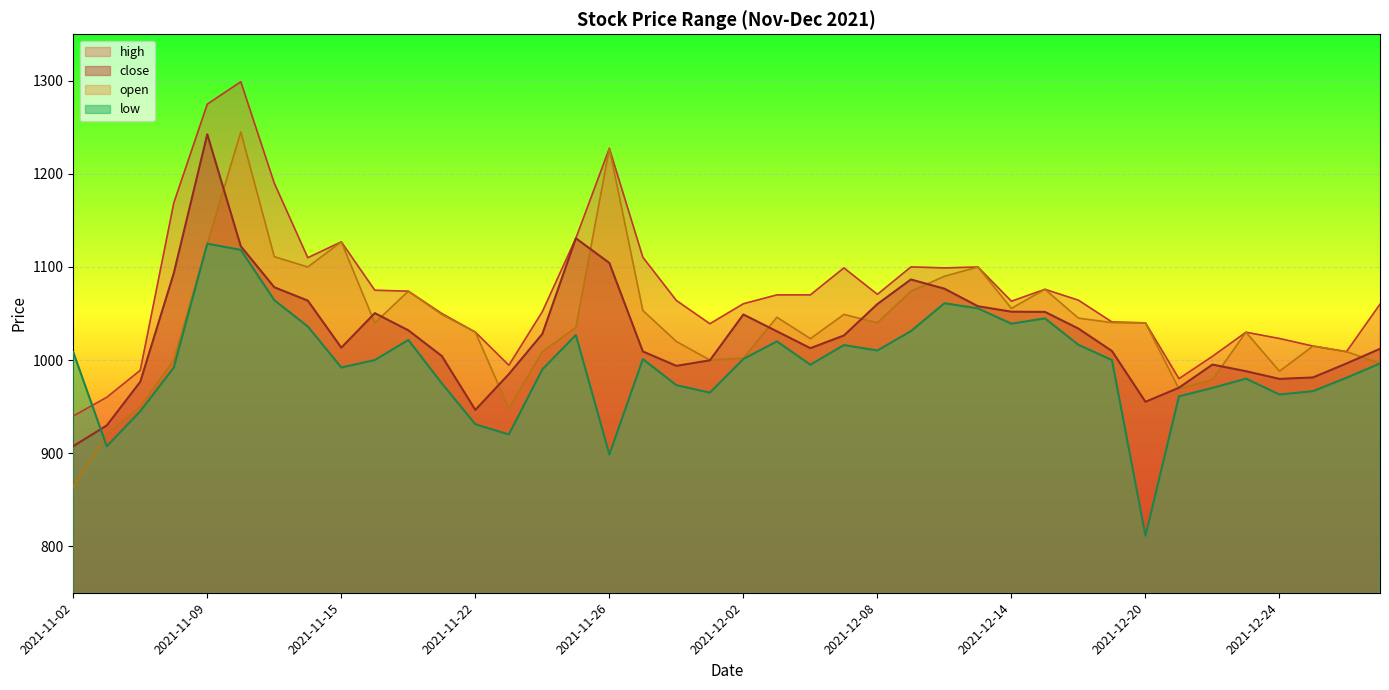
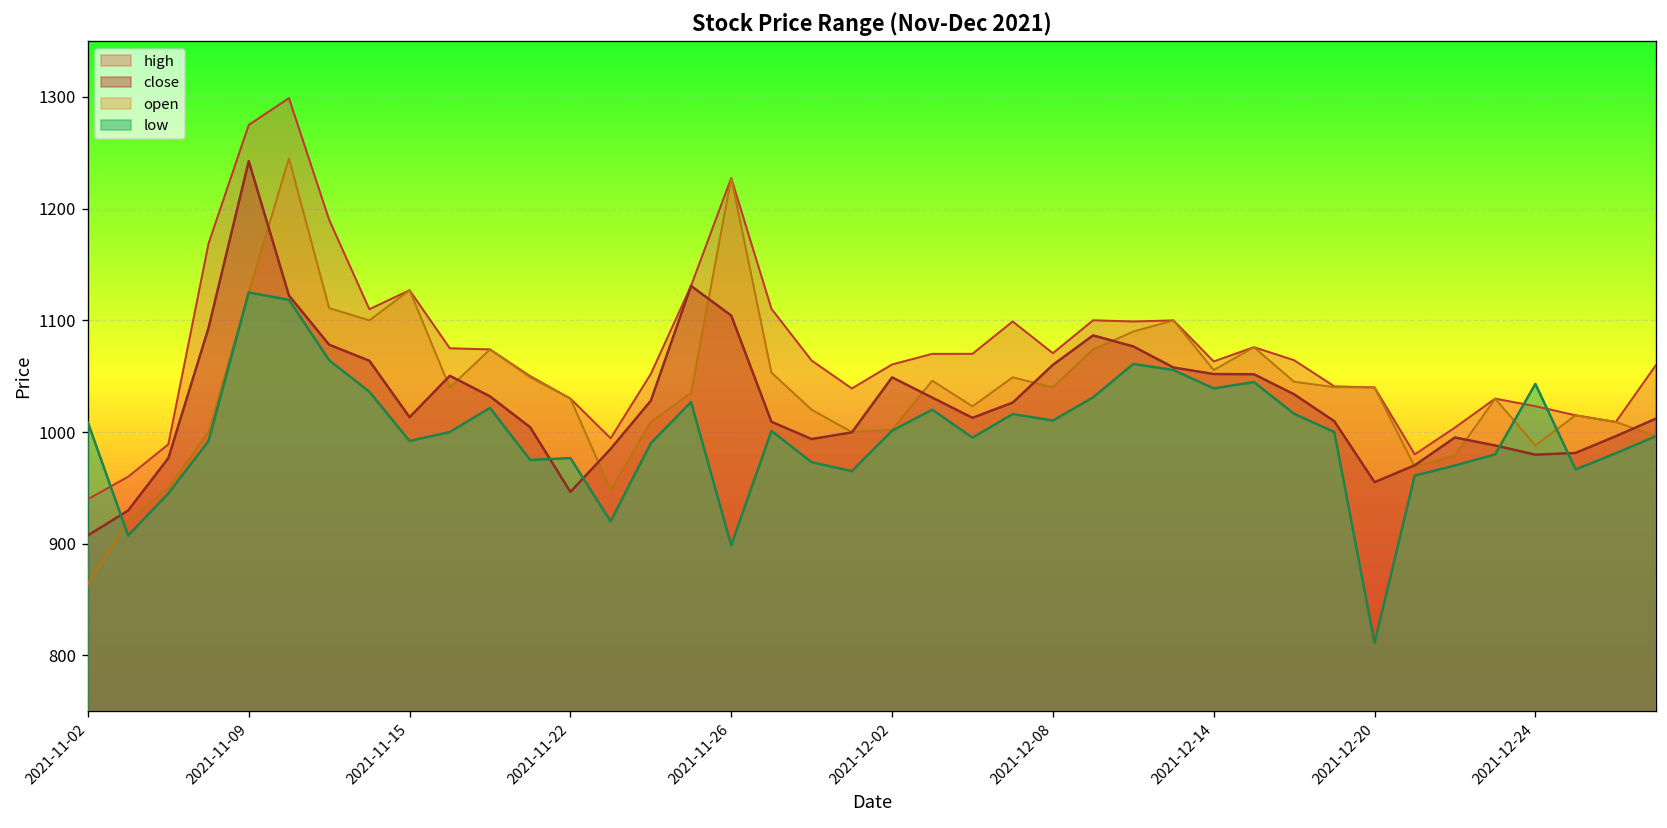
  {
    "low": {
      "2021-11-02": 1010,
      "2021-11-15": 990,
-     "2021-11-22": 930,
+     "2021-11-22": 980,
      "2021-11-26": 900,
      "2021-12-08": 1010,
      "2021-12-14": 1040,
      "2021-12-20": 810,
-     "2021-12-24": 960
+     "2021-12-24": 1040
    }
  }
